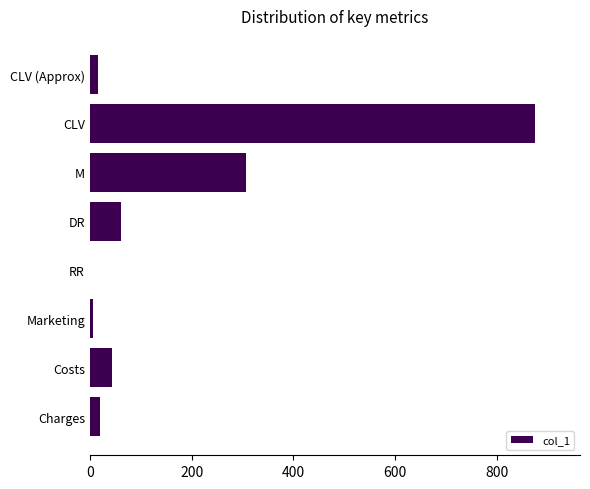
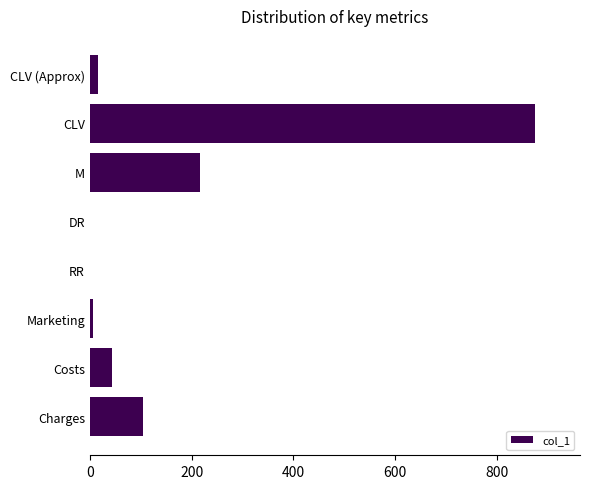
  {
    "CLV (Approx)": 20,
    "CLV": 880,
-   "M": 310,
-   "DR": 60,
+   "M": 220,
+   "DR": 0,
    "Marketing": 10,
    "Costs": 40,
-   "Charges": 20
+   "Charges": 100
  }
